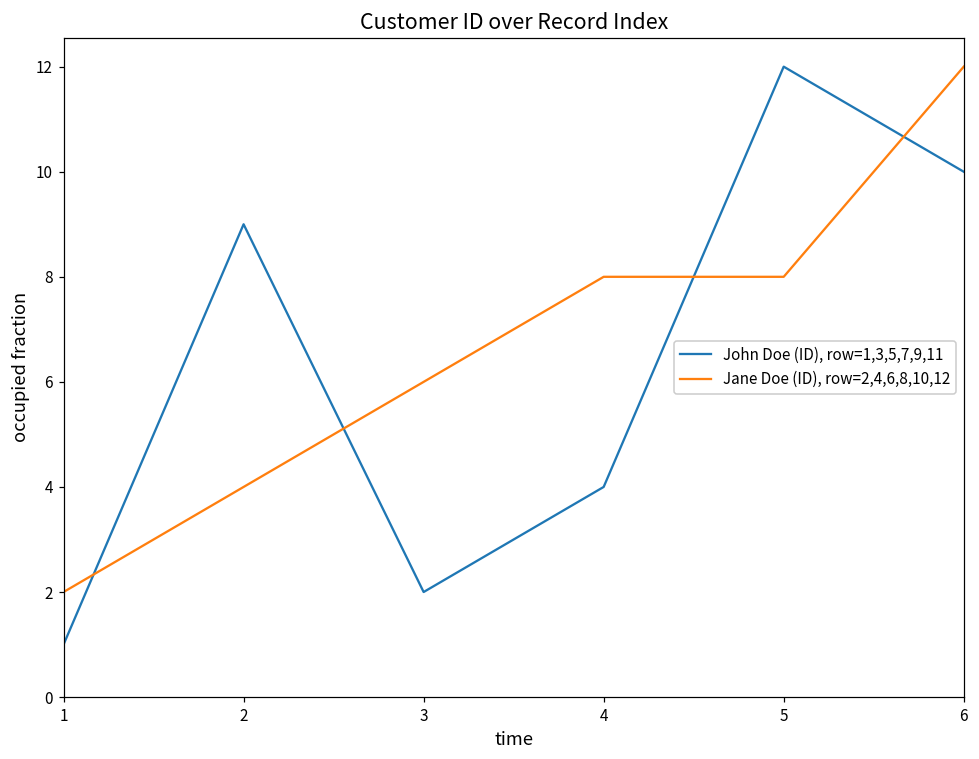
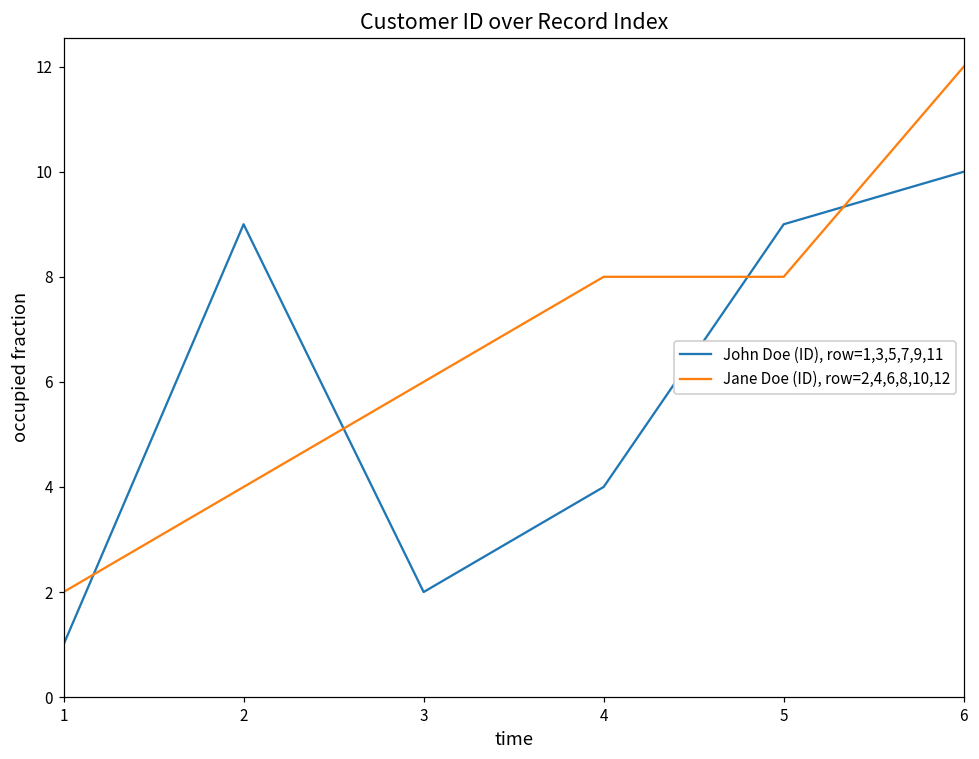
  {
    "John Doe (ID), row=1,3,5,7,9,11": {
      "1": 1,
      "2": 9,
      "3": 2,
      "4": 4,
-     "5": 12,
+     "5": 9,
      "6": 10
    },
    "Jane Doe (ID), row=2,4,6,8,10,12": {
      "1": 2,
      "2": 4,
      "3": 6,
      "4": 8,
      "5": 8,
      "6": 12
    }
  }
